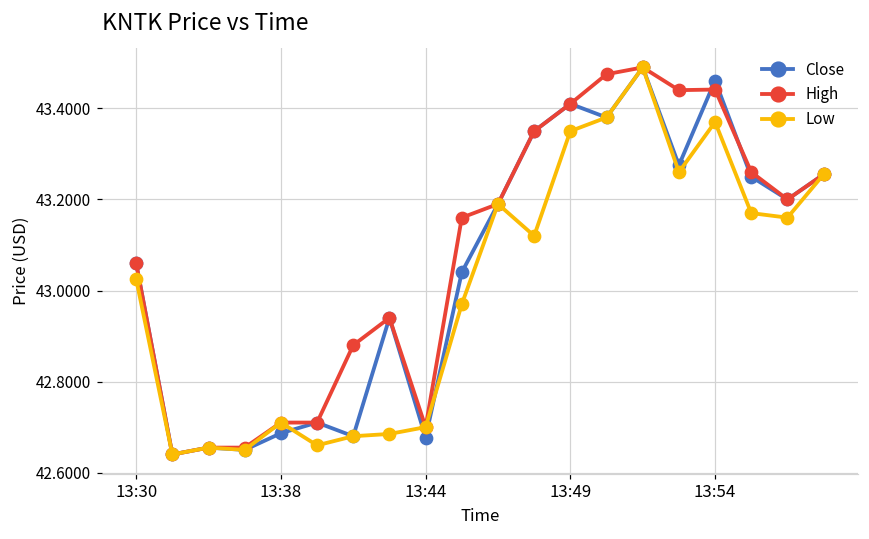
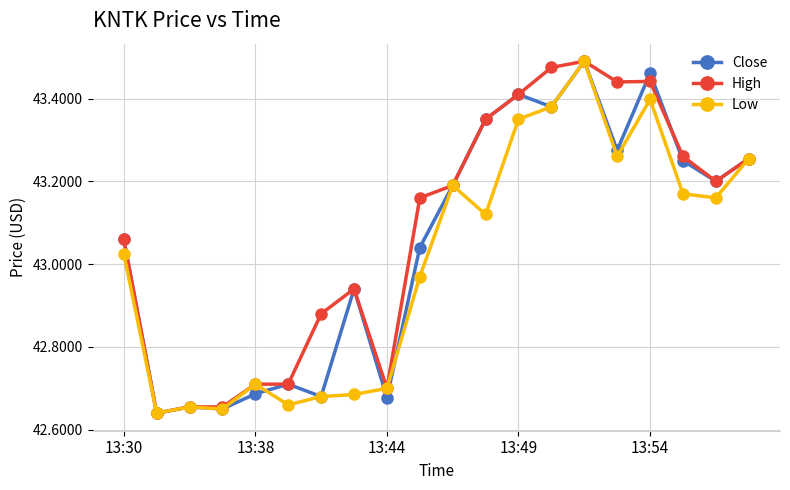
  {
    "Close": {
      "13:38": 42.69,
      "13:44": 42.68,
      "13:54": 43.46
    },
    "High": {
      "13:54": 43.44
    },
    "Low": {
      "13:30": 43.03,
      "13:49": 43.35,
-     "13:54": 43.37
+     "13:54": 43.40
    }
  }
